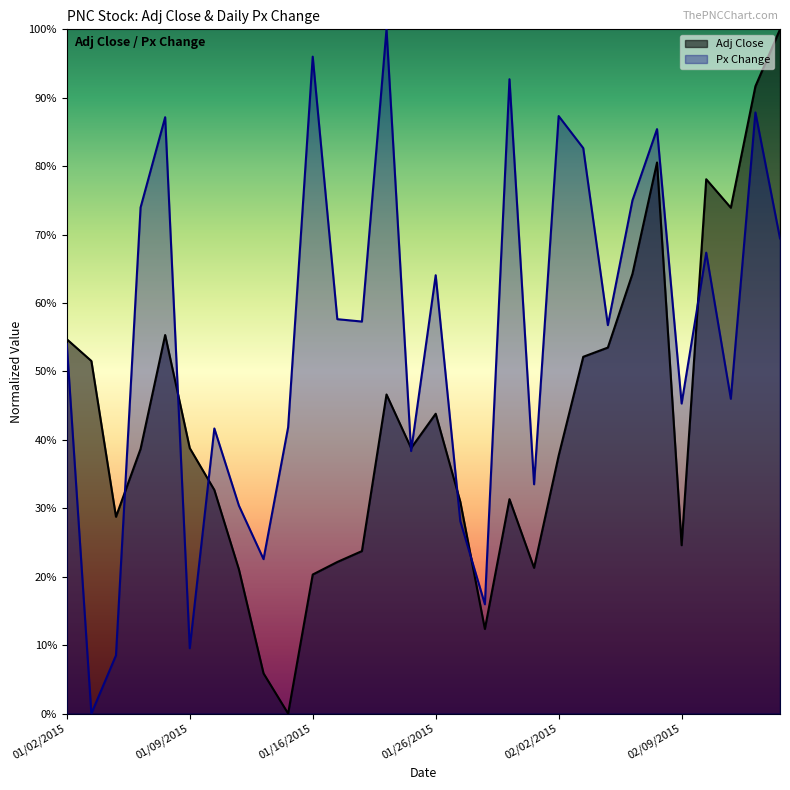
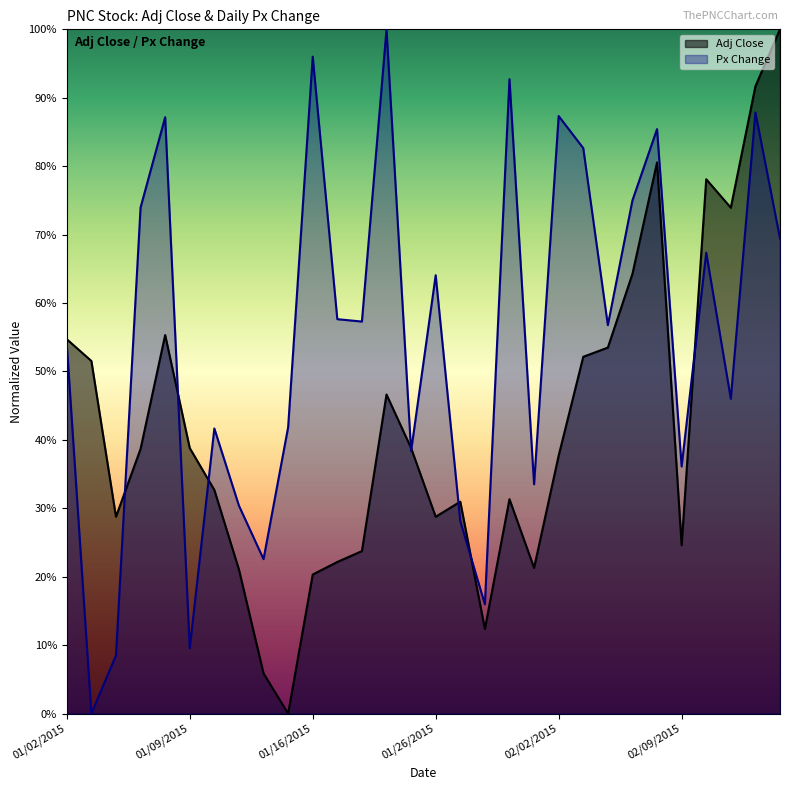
  {
    "Adj Close": {
      "01/02/2015": "55%",
      "01/09/2015": "39%",
      "01/16/2015": "20%",
-     "01/26/2015": "44%",
+     "01/26/2015": "29%",
      "02/02/2015": "38%",
      "02/09/2015": "25%"
    },
    "Px Change": {
      "01/02/2015": "54%",
      "01/09/2015": "10%",
      "01/16/2015": "96%",
      "01/26/2015": "64%",
      "02/02/2015": "87%",
-     "02/09/2015": "45%"
+     "02/09/2015": "36%"
    }
  }
